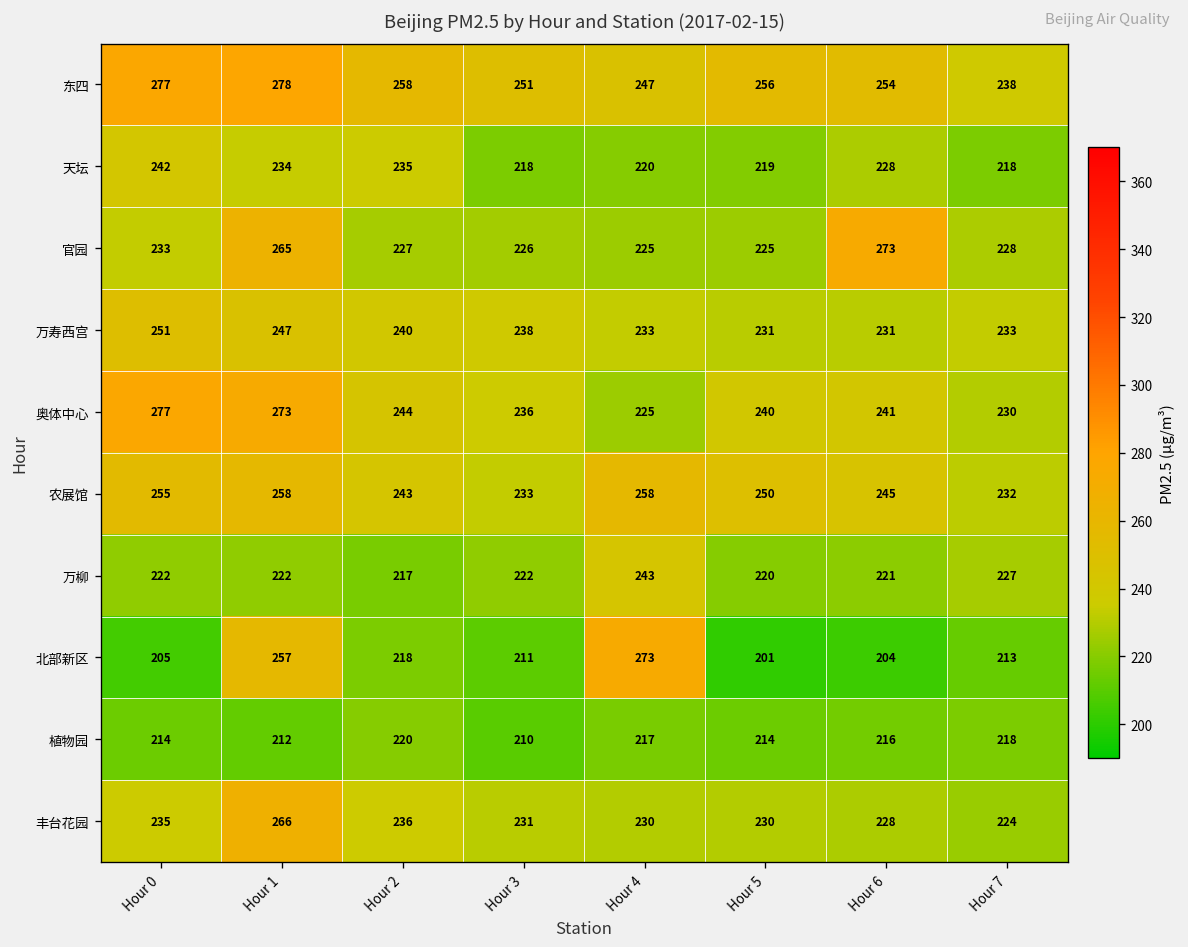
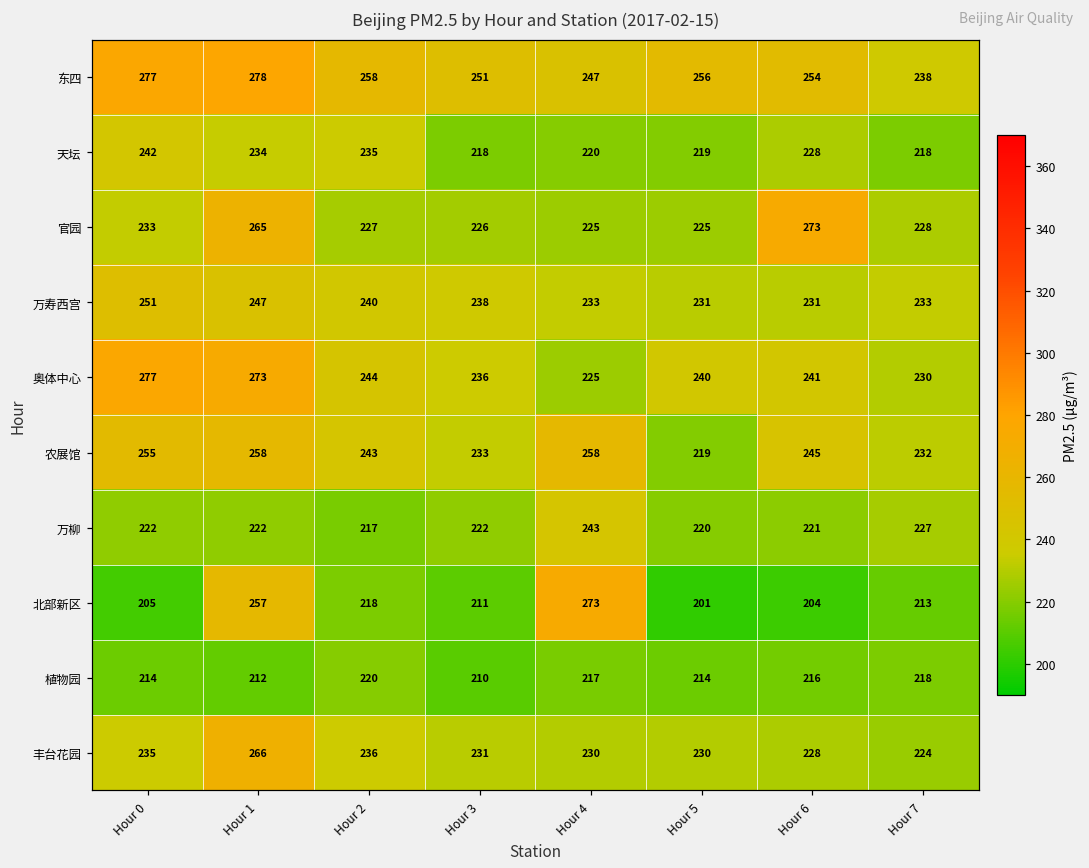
  {
    "东四": {
      "Hour 0": 277,
      "Hour 1": 278,
      "Hour 2": 258,
      "Hour 3": 251,
      "Hour 4": 247,
      "Hour 5": 256,
      "Hour 6": 254,
      "Hour 7": 238
    },
    "天坛": {
      "Hour 0": 242,
      "Hour 1": 234,
      "Hour 2": 235,
      "Hour 3": 218,
      "Hour 4": 220,
      "Hour 5": 219,
      "Hour 6": 228,
      "Hour 7": 218
    },
    "官园": {
      "Hour 0": 233,
      "Hour 1": 265,
      "Hour 2": 227,
      "Hour 3": 226,
      "Hour 4": 225,
      "Hour 5": 225,
      "Hour 6": 273,
      "Hour 7": 228
    },
    "万寿西宫": {
      "Hour 0": 251,
      "Hour 1": 247,
      "Hour 2": 240,
      "Hour 3": 238,
      "Hour 4": 233,
      "Hour 5": 231,
      "Hour 6": 231,
      "Hour 7": 233
    },
    "奥体中心": {
      "Hour 0": 277,
      "Hour 1": 273,
      "Hour 2": 244,
      "Hour 3": 236,
      "Hour 4": 225,
      "Hour 5": 240,
      "Hour 6": 241,
      "Hour 7": 230
    },
    "农展馆": {
      "Hour 0": 255,
      "Hour 1": 258,
      "Hour 2": 243,
      "Hour 3": 233,
      "Hour 4": 258,
-     "Hour 5": 250,
+     "Hour 5": 219,
      "Hour 6": 245,
      "Hour 7": 232
    },
    "万柳": {
      "Hour 0": 222,
      "Hour 1": 222,
      "Hour 2": 217,
      "Hour 3": 222,
      "Hour 4": 243,
      "Hour 5": 220,
      "Hour 6": 221,
      "Hour 7": 227
    },
    "北部新区": {
      "Hour 0": 205,
      "Hour 1": 257,
      "Hour 2": 218,
      "Hour 3": 211,
      "Hour 4": 273,
      "Hour 5": 201,
      "Hour 6": 204,
      "Hour 7": 213
    },
    "植物园": {
      "Hour 0": 214,
      "Hour 1": 212,
      "Hour 2": 220,
      "Hour 3": 210,
      "Hour 4": 217,
      "Hour 5": 214,
      "Hour 6": 216,
      "Hour 7": 218
    },
    "丰台花园": {
      "Hour 0": 235,
      "Hour 1": 266,
      "Hour 2": 236,
      "Hour 3": 231,
      "Hour 4": 230,
      "Hour 5": 230,
      "Hour 6": 228,
      "Hour 7": 224
    }
  }
